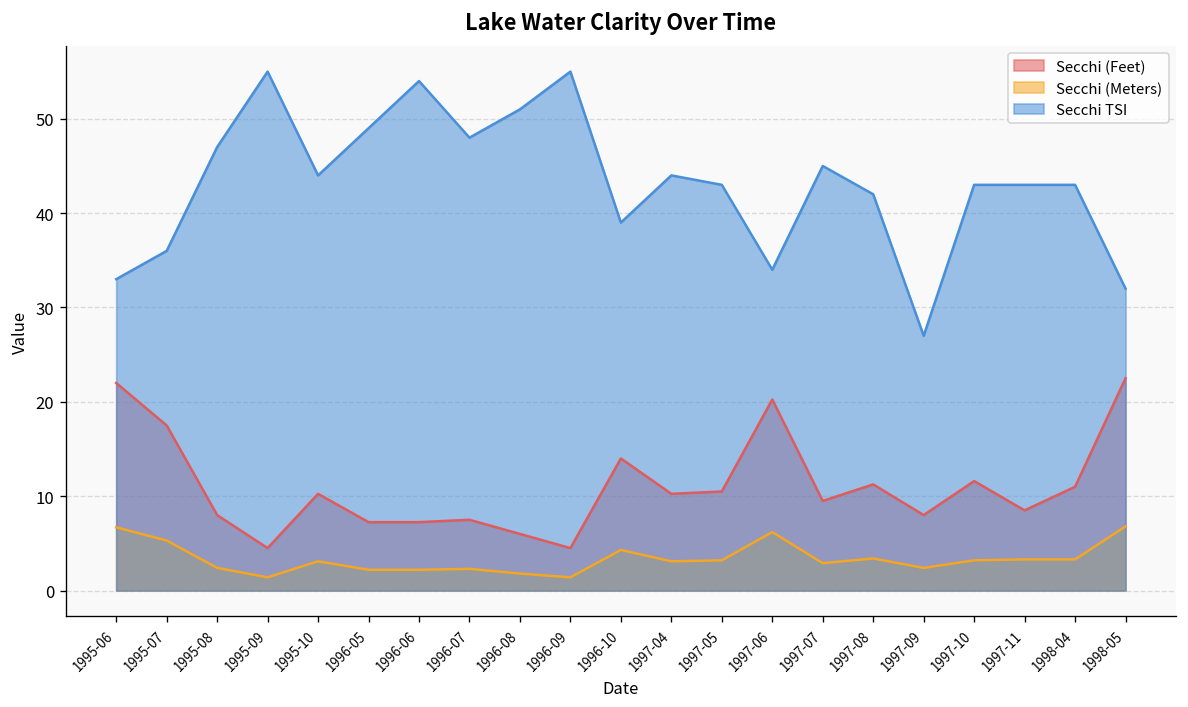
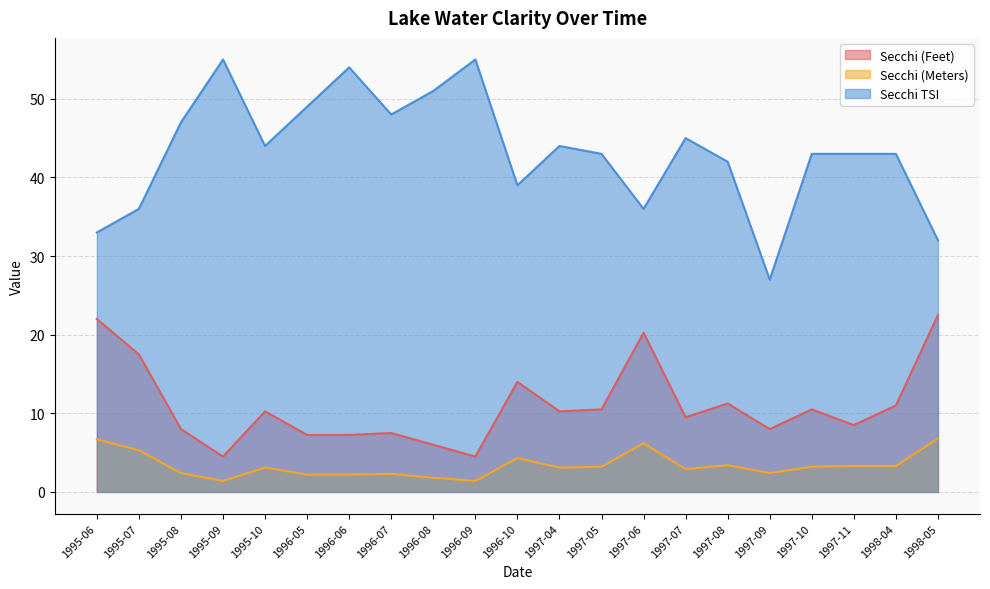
  {
    "Secchi (Feet)": {
      "1995-06": 22,
      "1995-07": 18,
      "1995-08": 8,
      "1995-09": 5,
      "1995-10": 10,
      "1996-05": 7,
      "1996-06": 7,
      "1996-07": 8,
      "1996-08": 6,
      "1996-09": 5,
      "1996-10": 14,
      "1997-04": 10,
      "1997-05": 11,
      "1997-06": 20,
      "1997-07": 10,
      "1997-08": 11,
      "1997-09": 8,
-     "1997-10": 12,
+     "1997-10": 11,
      "1997-11": 9,
      "1998-04": 11,
      "1998-05": 23
    },
    "Secchi (Meters)": {
      "1995-06": 7,
      "1995-07": 5,
      "1995-08": 2,
      "1995-09": 1,
      "1995-10": 3,
      "1996-05": 2,
      "1996-06": 2,
      "1996-07": 2,
      "1996-08": 2,
      "1996-09": 1,
      "1996-10": 4,
      "1997-04": 3,
      "1997-05": 3,
      "1997-06": 6,
      "1997-07": 3,
      "1997-08": 3,
      "1997-09": 2,
      "1997-10": 3,
      "1997-11": 3,
      "1998-04": 3,
      "1998-05": 7
    },
    "Secchi TSI": {
      "1995-06": 33,
      "1995-07": 36,
      "1995-08": 47,
      "1995-09": 55,
      "1995-10": 44,
      "1996-05": 49,
      "1996-06": 54,
      "1996-07": 48,
      "1996-08": 51,
      "1996-09": 55,
      "1996-10": 39,
      "1997-04": 44,
      "1997-05": 43,
-     "1997-06": 34,
+     "1997-06": 36,
      "1997-07": 45,
      "1997-08": 42,
      "1997-09": 27,
      "1997-10": 43,
      "1997-11": 43,
      "1998-04": 43,
      "1998-05": 32
    }
  }
